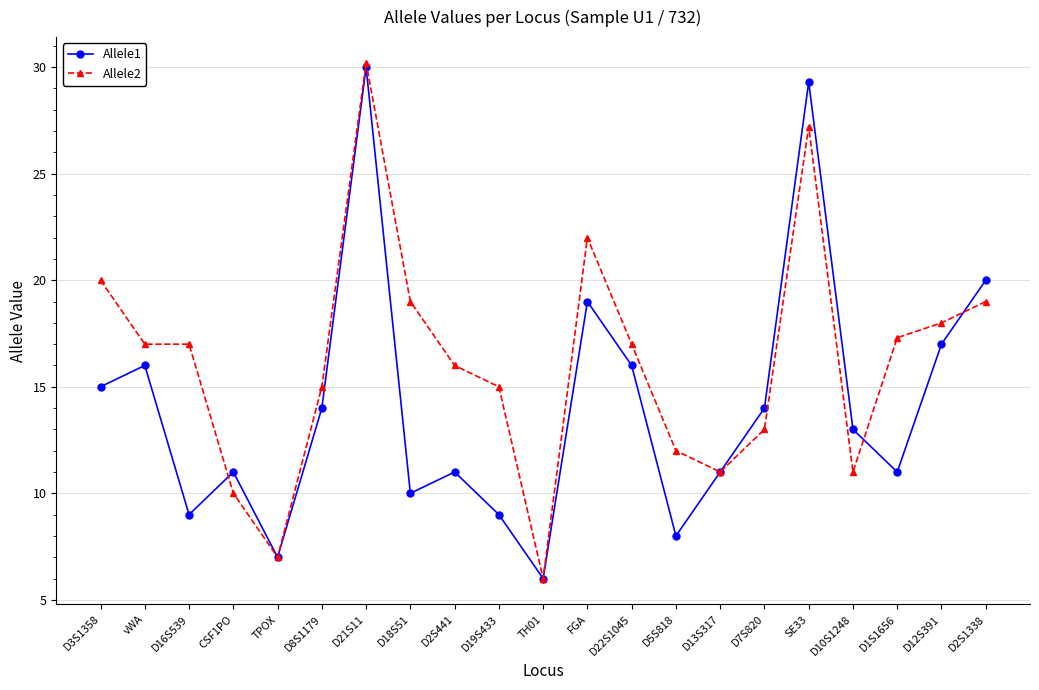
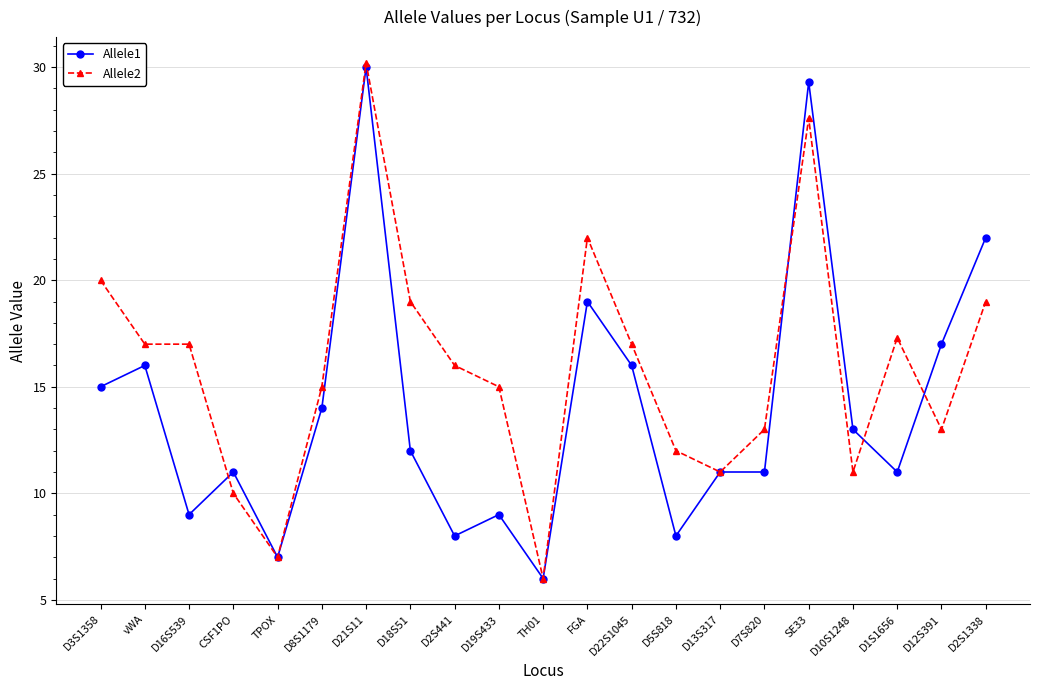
  {
    "Allele1": {
      "D3S1358": 15,
      "vWA": 16,
      "D16S539": 9,
      "CSF1PO": 11,
      "D8S1179": 14,
      "D21S11": 30,
-     "D18S51": 10,
-     "D2S441": 11,
+     "D18S51": 12,
+     "D2S441": 8,
      "D19S433": 9,
      "FGA": 19,
      "D22S1045": 16,
      "D5S818": 8,
-     "D7S820": 14,
+     "D7S820": 11,
      "SE33": 29.3,
      "D10S1248": 13,
      "D1S1656": 11,
      "D12S391": 17,
-     "D2S1338": 20
+     "D2S1338": 22
    },
    "Allele2": {
      "D3S1358": 20.0,
      "vWA": 17.0,
      "D16S539": 17.0,
      "CSF1PO": 10.0,
      "D8S1179": 15.0,
      "D21S11": 30.2,
      "D18S51": 19.0,
      "D2S441": 16.0,
      "D19S433": 15.0,
      "FGA": 22.0,
      "D22S1045": 17.0,
      "D5S818": 12.0,
      "D7S820": 13.0,
-     "SE33": 27.2,
+     "SE33": 27.6,
      "D10S1248": 11.0,
      "D1S1656": 17.3,
-     "D12S391": 18,
+     "D12S391": 13,
      "D2S1338": 19.0
    }
  }
